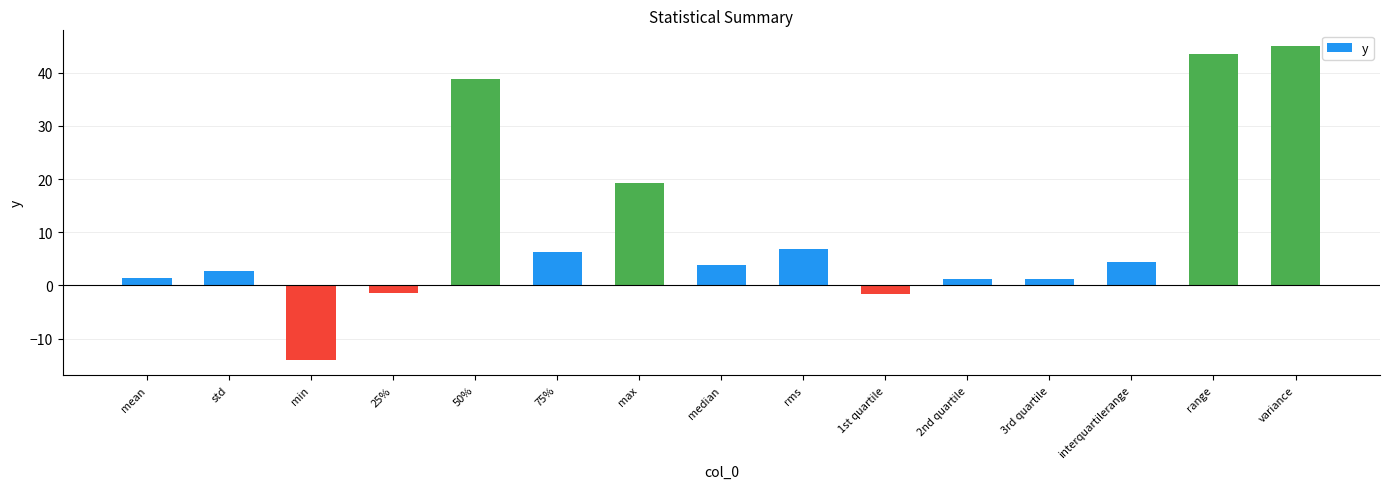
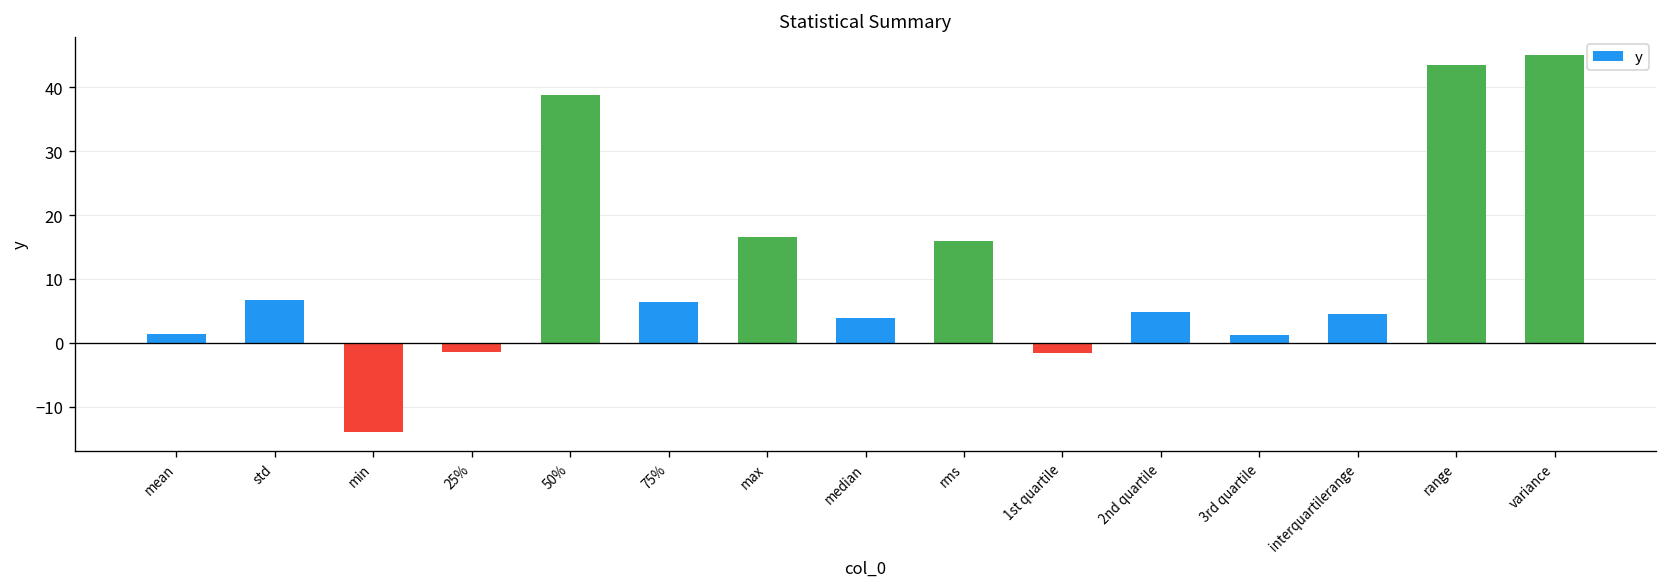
  {
    "mean": 1,
-   "std": 3,
+   "std": 7,
    "min": -14,
    "25%": -1,
    "50%": 39,
    "75%": 6,
-   "max": 19,
+   "max": 17,
    "median": 4,
-   "rms": 7,
+   "rms": 16,
    "1st quartile": -2,
-   "2nd quartile": 1,
+   "2nd quartile": 5,
    "3rd quartile": 1,
    "interquartilerange": 4,
    "range": 43,
    "variance": 45
  }
